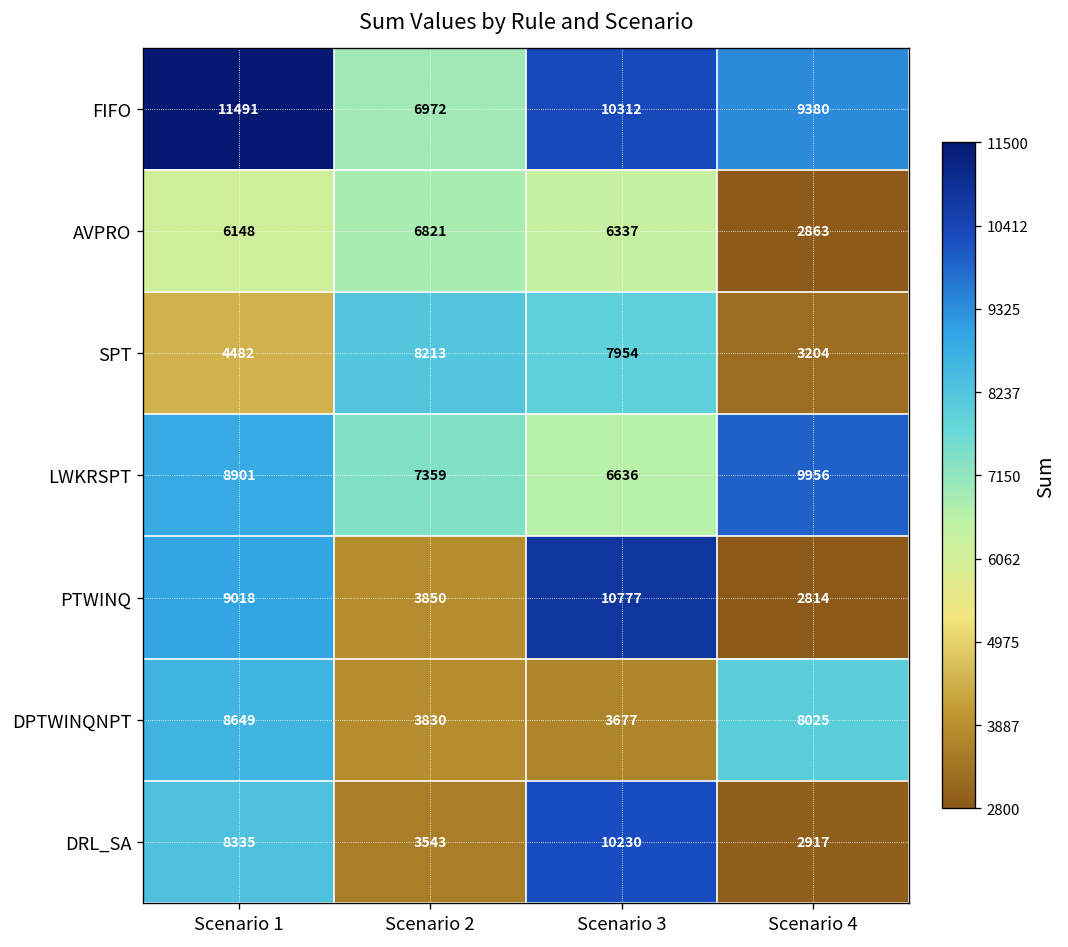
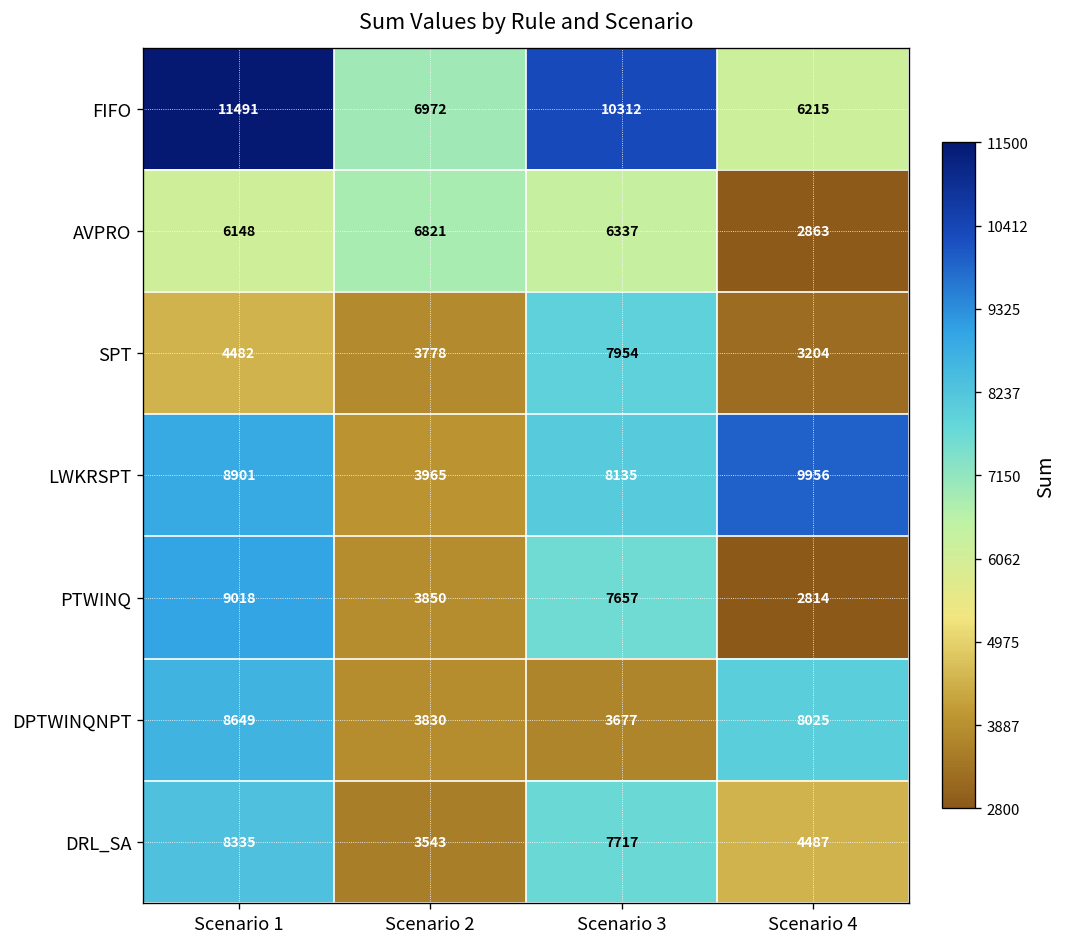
  {
    "FIFO": {
      "Scenario 1": 11491,
      "Scenario 2": 6972,
      "Scenario 3": 10312,
-     "Scenario 4": 9380
+     "Scenario 4": 6215
    },
    "AVPRO": {
      "Scenario 1": 6148,
      "Scenario 2": 6821,
      "Scenario 3": 6337,
      "Scenario 4": 2863
    },
    "SPT": {
      "Scenario 1": 4482,
-     "Scenario 2": 8213,
+     "Scenario 2": 3778,
      "Scenario 3": 7954,
      "Scenario 4": 3204
    },
    "LWKRSPT": {
      "Scenario 1": 8901,
-     "Scenario 2": 7359,
-     "Scenario 3": 6636,
+     "Scenario 2": 3965,
+     "Scenario 3": 8135,
      "Scenario 4": 9956
    },
    "PTWINQ": {
      "Scenario 1": 9018,
      "Scenario 2": 3850,
-     "Scenario 3": 10777,
+     "Scenario 3": 7657,
      "Scenario 4": 2814
    },
    "DPTWINQNPT": {
      "Scenario 1": 8649,
      "Scenario 2": 3830,
      "Scenario 3": 3677,
      "Scenario 4": 8025
    },
    "DRL_SA": {
      "Scenario 1": 8335,
      "Scenario 2": 3543,
-     "Scenario 3": 10230,
-     "Scenario 4": 2917
+     "Scenario 3": 7717,
+     "Scenario 4": 4487
    }
  }
